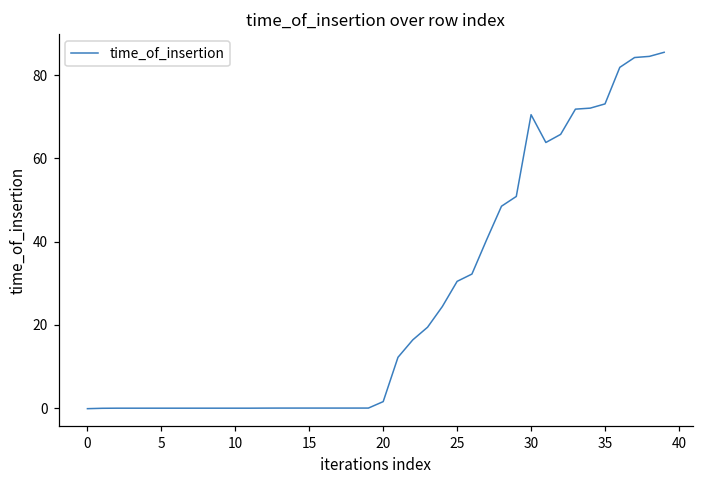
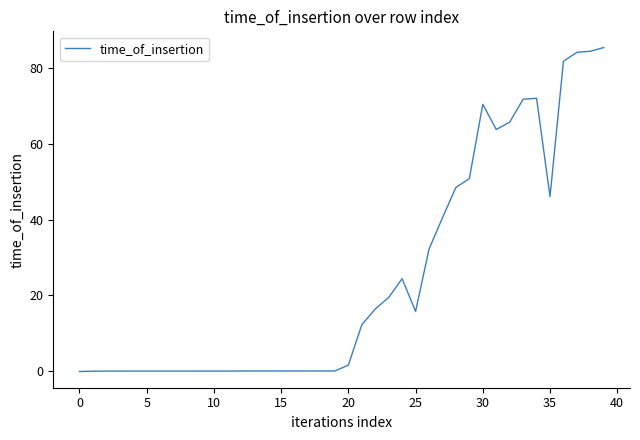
  {
    "0": 0,
    "5": 0,
    "10": 0,
    "15": 0,
    "20": 2,
-   "25": 30,
+   "25": 16,
    "30": 70,
-   "35": 73
+   "35": 46
  }
